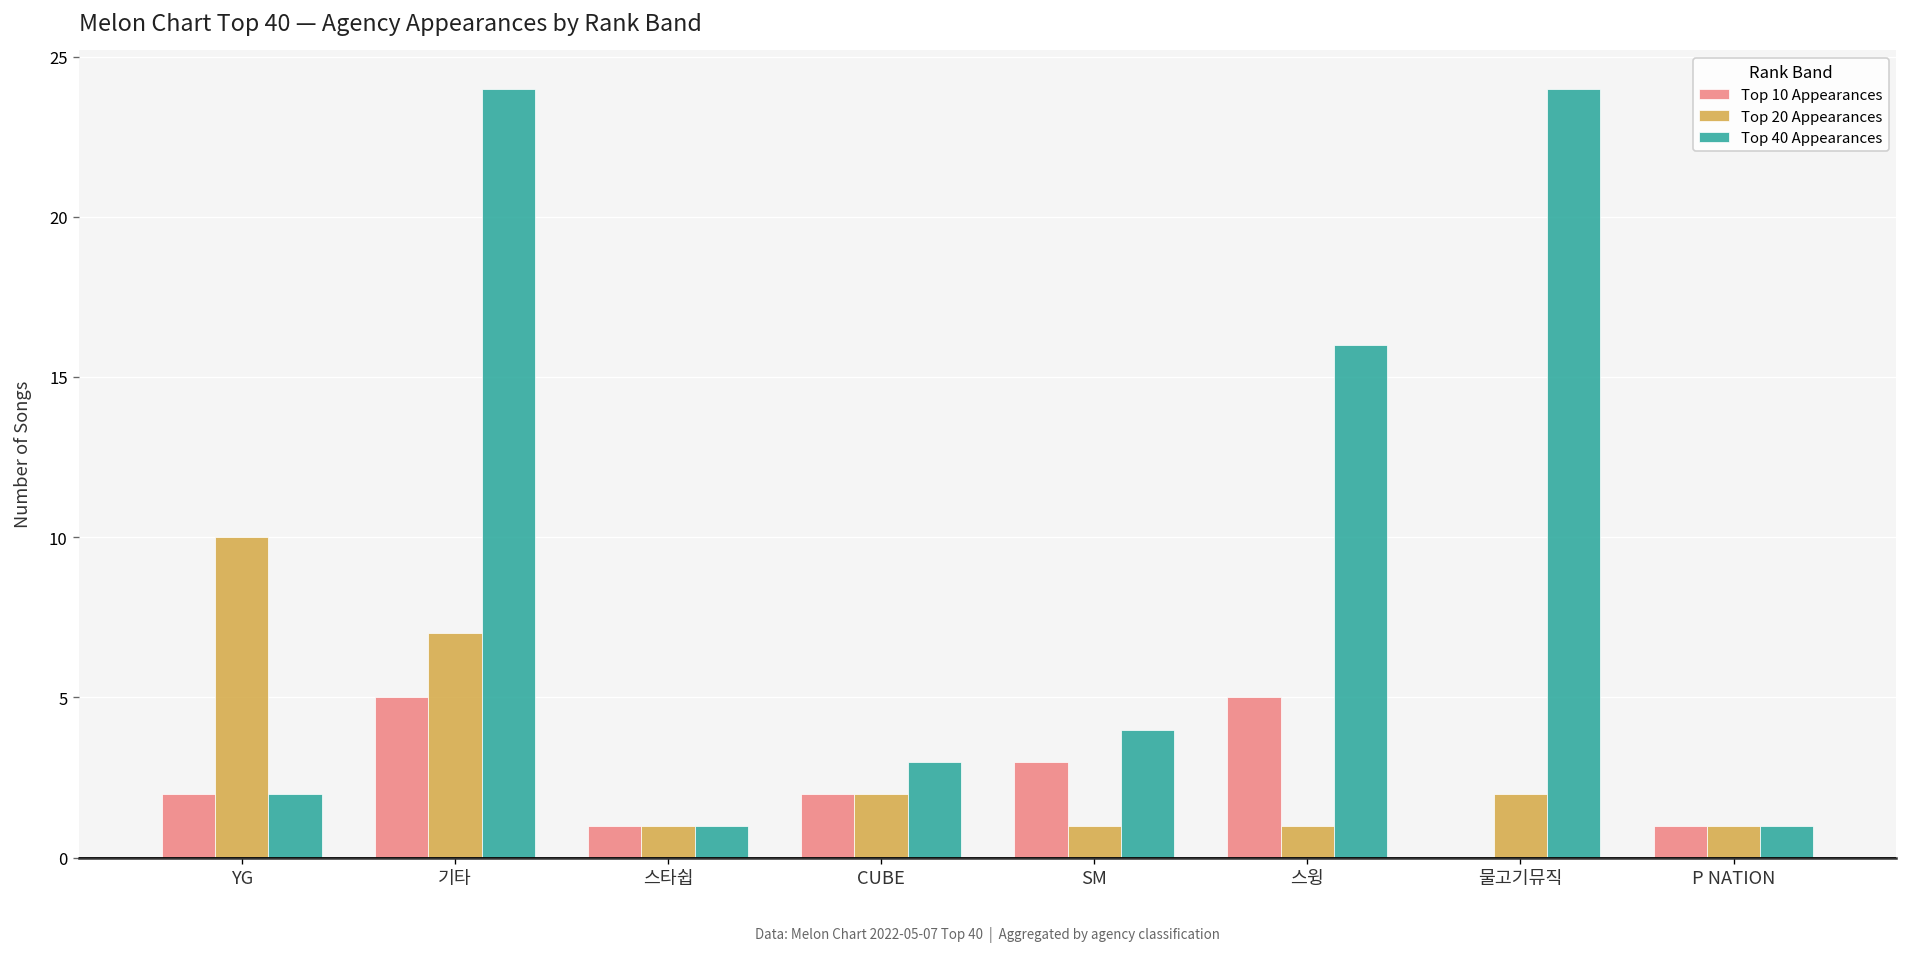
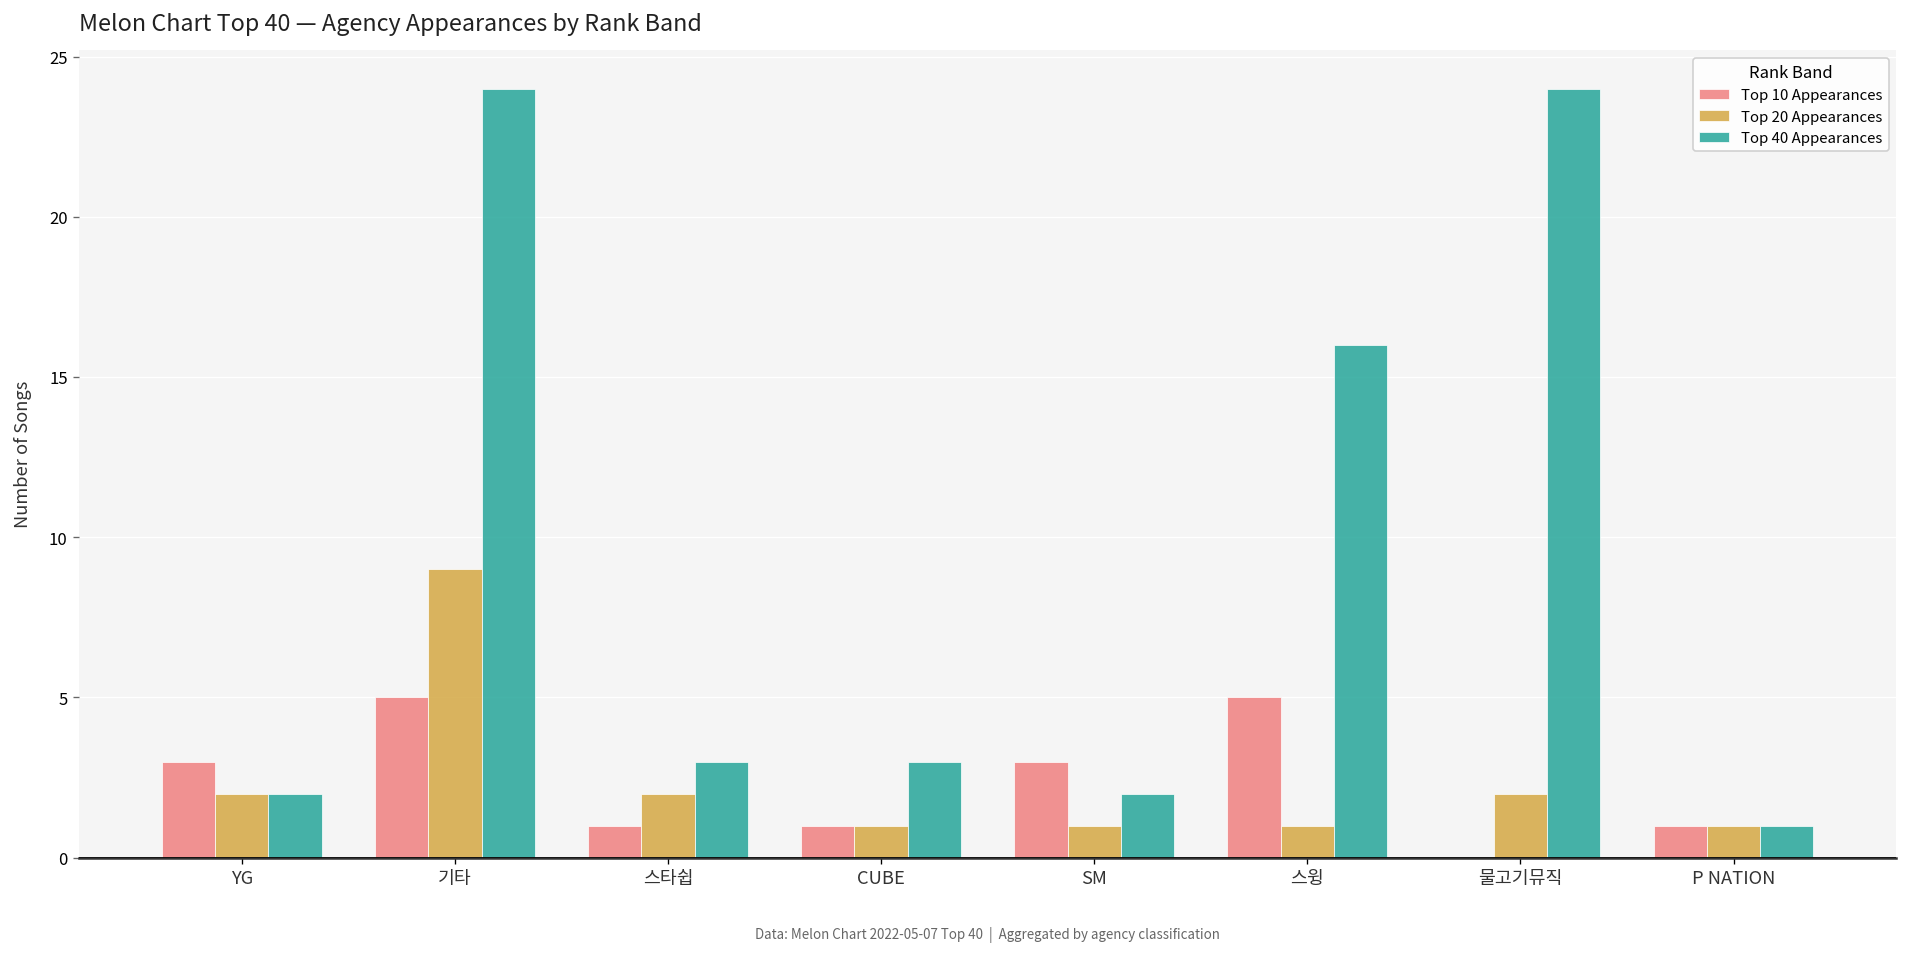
  {
    "Top 10 Appearances": {
-     "YG": 2,
+     "YG": 3,
      "기타": 5,
      "스타쉽": 1,
-     "CUBE": 2,
+     "CUBE": 1,
      "SM": 3,
      "스윙": 5,
      "물고기뮤직": 0,
      "P NATION": 1
    },
    "Top 20 Appearances": {
-     "YG": 10,
-     "기타": 7,
-     "스타쉽": 1,
-     "CUBE": 2,
+     "YG": 2,
+     "기타": 9,
+     "스타쉽": 2,
+     "CUBE": 1,
      "SM": 1,
      "스윙": 1,
      "물고기뮤직": 2,
      "P NATION": 1
    },
    "Top 40 Appearances": {
      "YG": 2,
      "기타": 24,
-     "스타쉽": 1,
+     "스타쉽": 3,
      "CUBE": 3,
-     "SM": 4,
+     "SM": 2,
      "스윙": 16,
      "물고기뮤직": 24,
      "P NATION": 1
    }
  }
